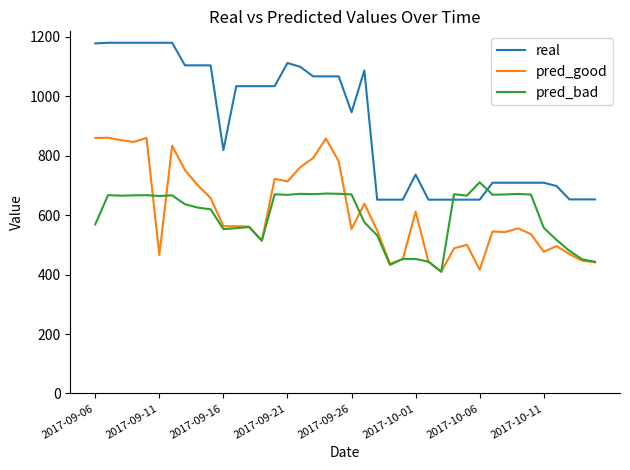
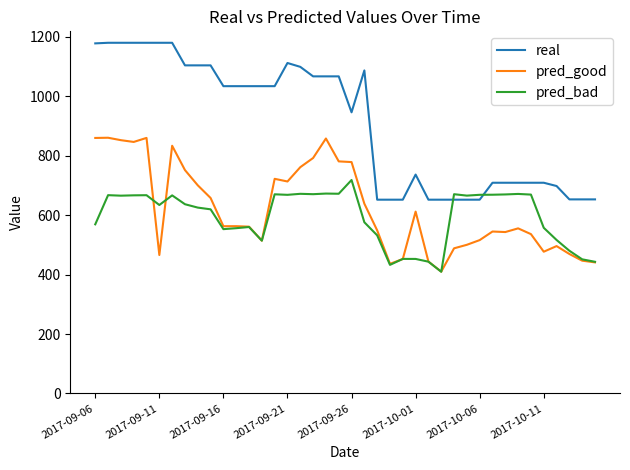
  {
    "real": {
      "2017-09-06": 1180,
      "2017-09-11": 1180,
-     "2017-09-16": 820,
+     "2017-09-16": 1030,
      "2017-09-21": 1110,
      "2017-09-26": 950,
      "2017-10-01": 740,
      "2017-10-06": 650,
      "2017-10-11": 710
    },
    "pred_good": {
      "2017-09-06": 860,
      "2017-09-11": 470,
      "2017-09-16": 560,
      "2017-09-21": 710,
-     "2017-09-26": 550,
+     "2017-09-26": 780,
      "2017-10-01": 610,
-     "2017-10-06": 420,
+     "2017-10-06": 520,
      "2017-10-11": 480
    },
    "pred_bad": {
      "2017-09-06": 570,
-     "2017-09-11": 660,
+     "2017-09-11": 630,
      "2017-09-16": 550,
      "2017-09-21": 670,
-     "2017-09-26": 670,
+     "2017-09-26": 720,
      "2017-10-01": 450,
-     "2017-10-06": 710,
+     "2017-10-06": 670,
      "2017-10-11": 560
    }
  }
